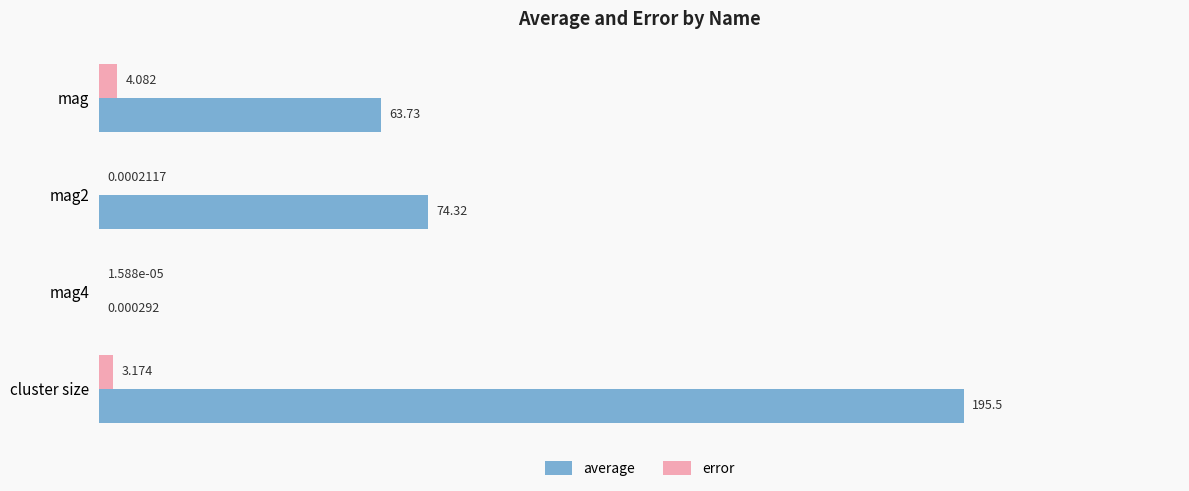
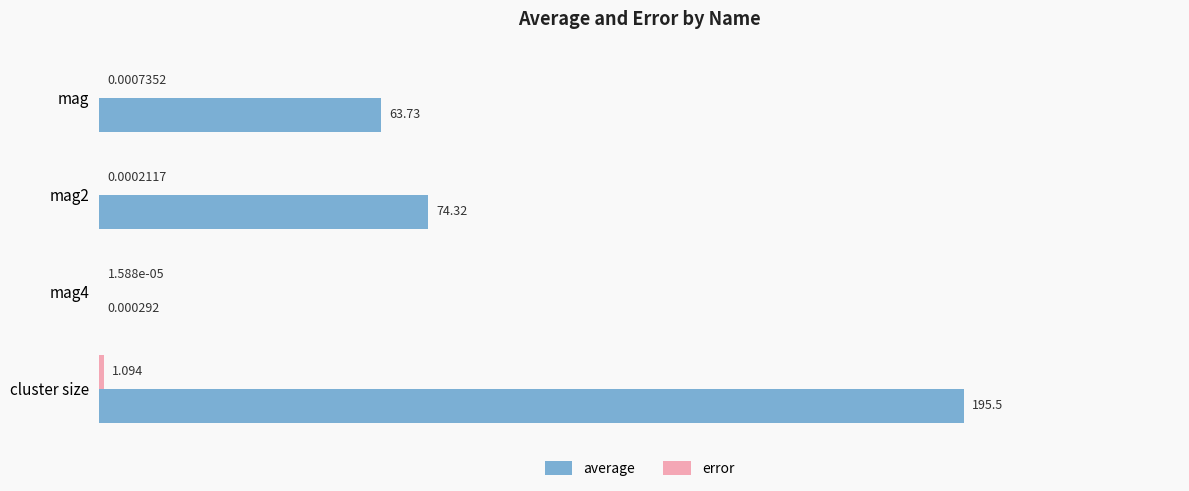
  {
    "average": {
      "mag": "63.73",
      "mag2": "74.32",
      "mag4": "0.000292",
      "cluster size": "195.5"
    },
    "error": {
-     "mag": "4.082",
+     "mag": "0.0007352",
      "mag2": "0.0002117",
      "mag4": "1.588e-05",
-     "cluster size": "3.174"
+     "cluster size": "1.094"
    }
  }
